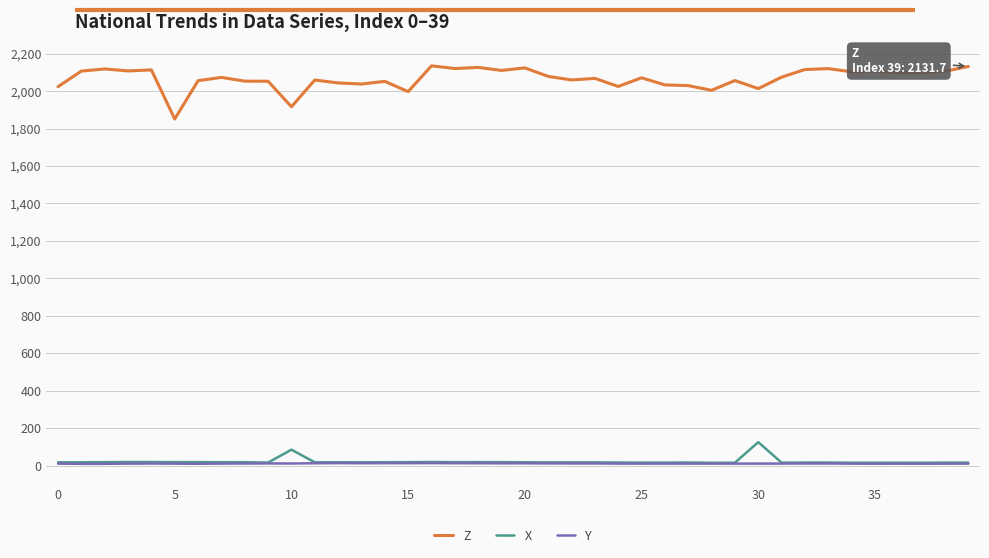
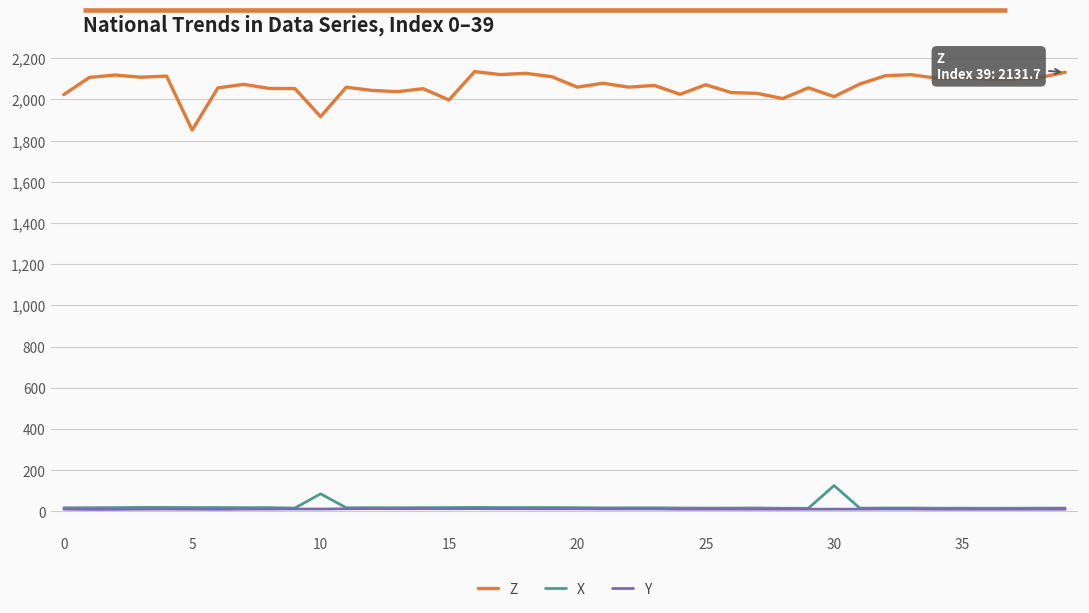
  {
    "Z": {
      "0": "2,020",
      "5": "1,850",
      "10": "1,920",
      "15": "2,000",
-     "20": "2,120",
+     "20": "2,060",
      "25": "2,070",
      "30": "2,010"
    },
    "X": {
      "10": "90",
      "30": "130"
    },
    "Y": {
      "10": "10",
      "30": "10"
    }
  }
